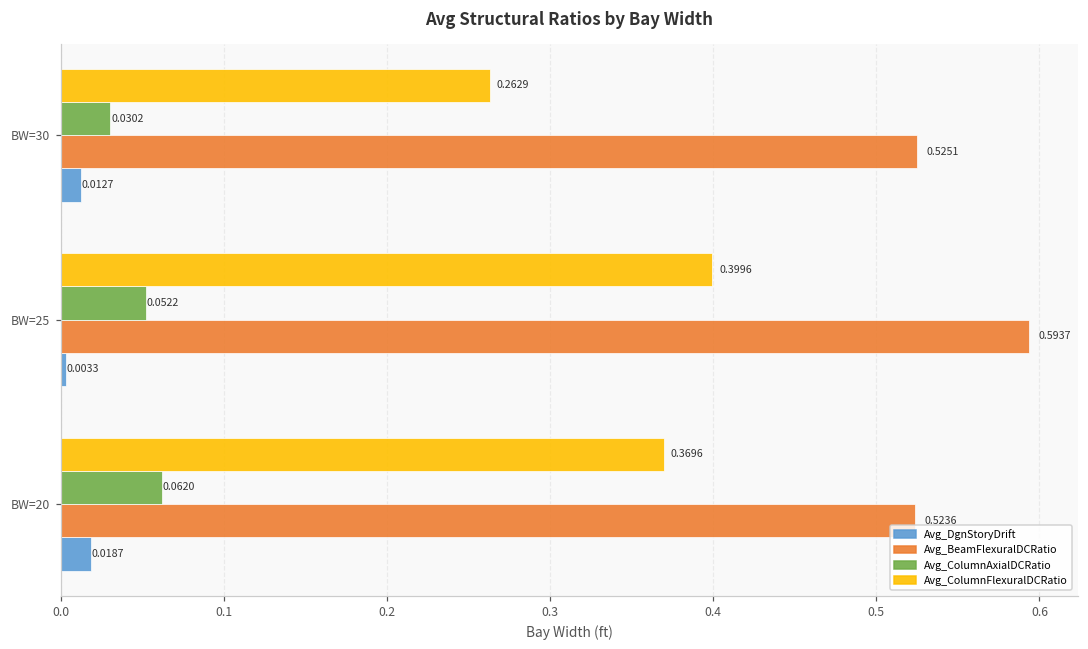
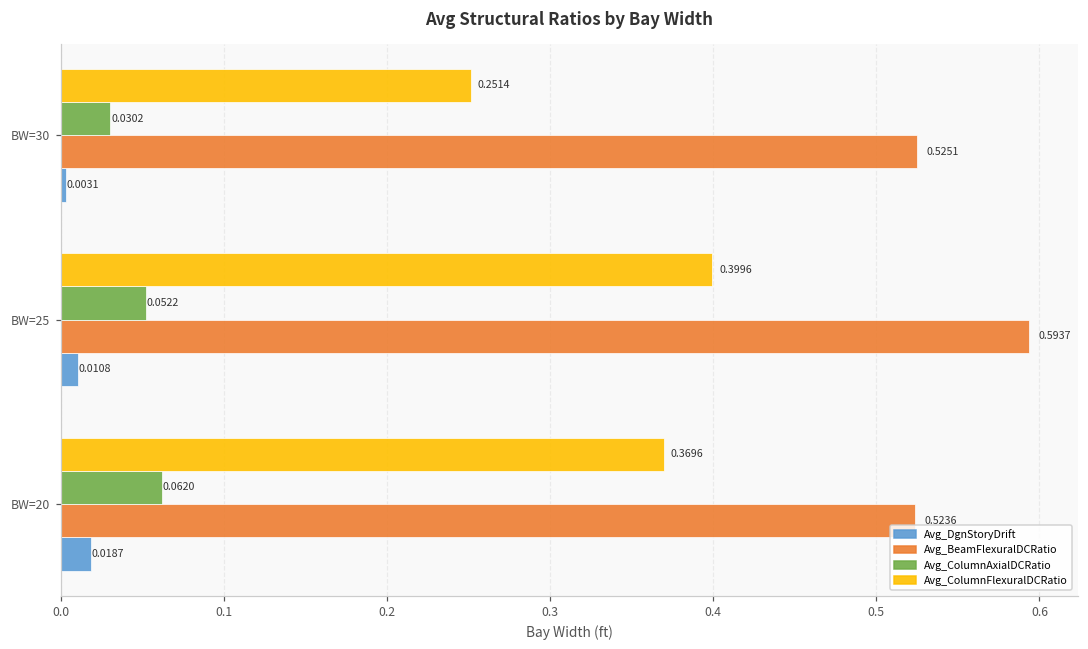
  {
    "Avg_DgnStoryDrift": {
-     "BW=30": 0.0127,
-     "BW=25": 0.0033,
+     "BW=30": 0.0031,
+     "BW=25": 0.0108,
      "BW=20": 0.0187
    },
    "Avg_BeamFlexuralDCRatio": {
      "BW=30": 0.5251,
      "BW=25": 0.5937
    },
    "Avg_ColumnAxialDCRatio": {
      "BW=30": 0.0302,
      "BW=25": 0.0522,
      "BW=20": 0.0620
    },
    "Avg_ColumnFlexuralDCRatio": {
-     "BW=30": 0.2629,
+     "BW=30": 0.2514,
      "BW=25": 0.3996,
      "BW=20": 0.3696
    }
  }
